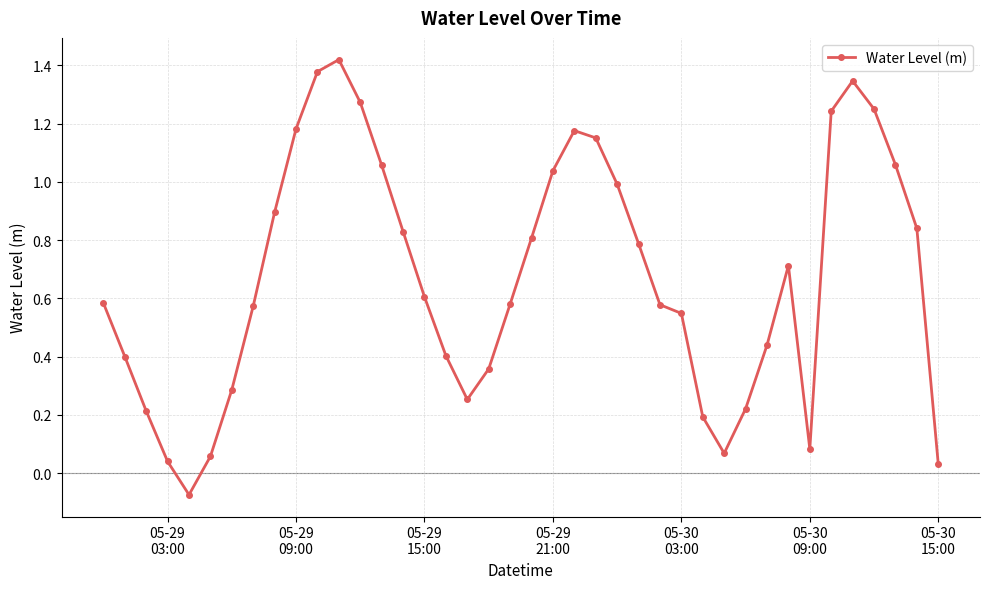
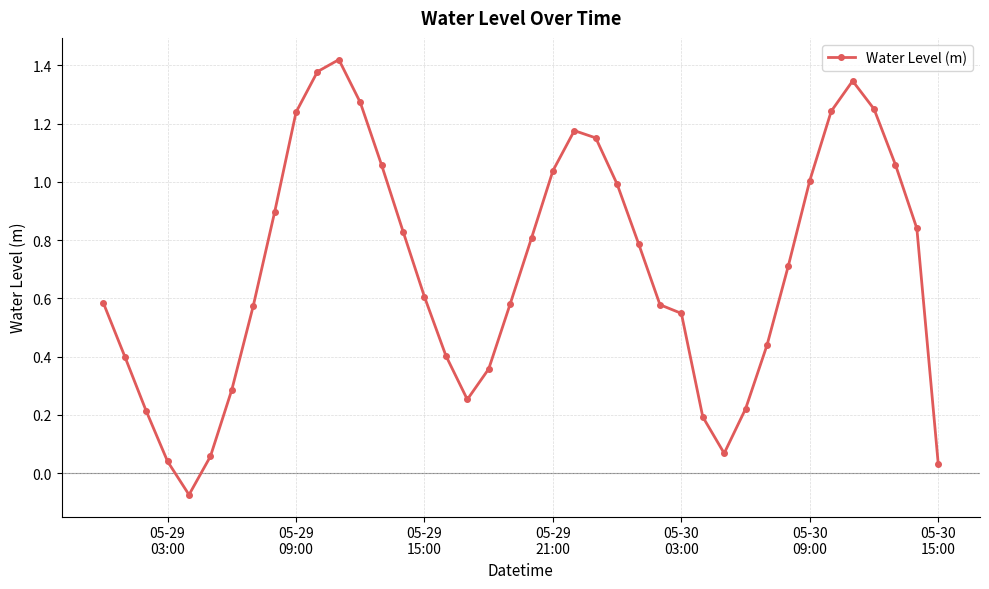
  {
    "05-29 03:00": 0.04,
-   "05-29 09:00": 1.18,
+   "05-29 09:00": 1.24,
    "05-29 15:00": 0.61,
    "05-29 21:00": 1.04,
    "05-30 03:00": 0.55,
-   "05-30 09:00": 0.08,
+   "05-30 09:00": 1.00,
    "05-30 15:00": 0.03
  }
